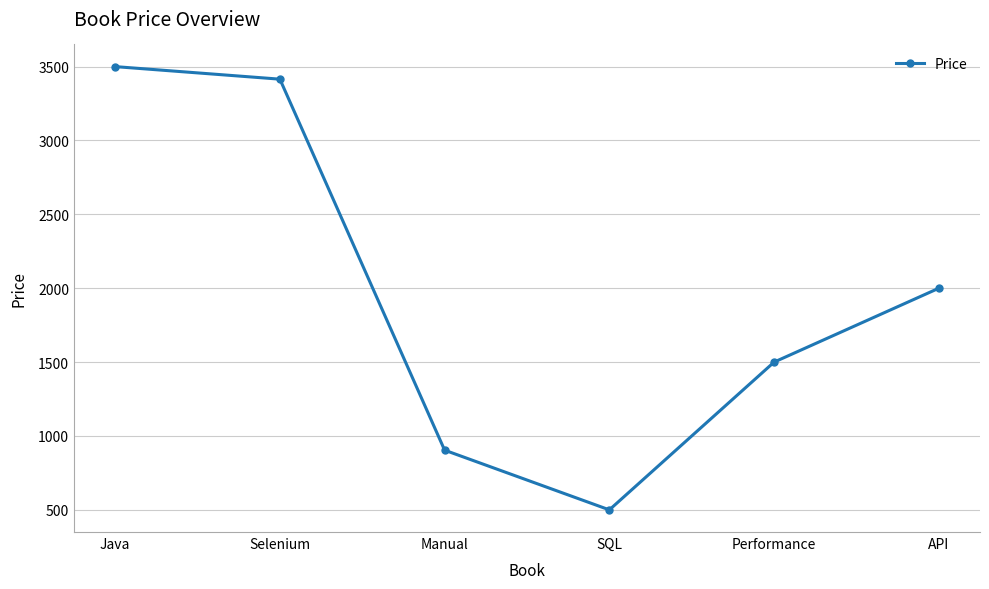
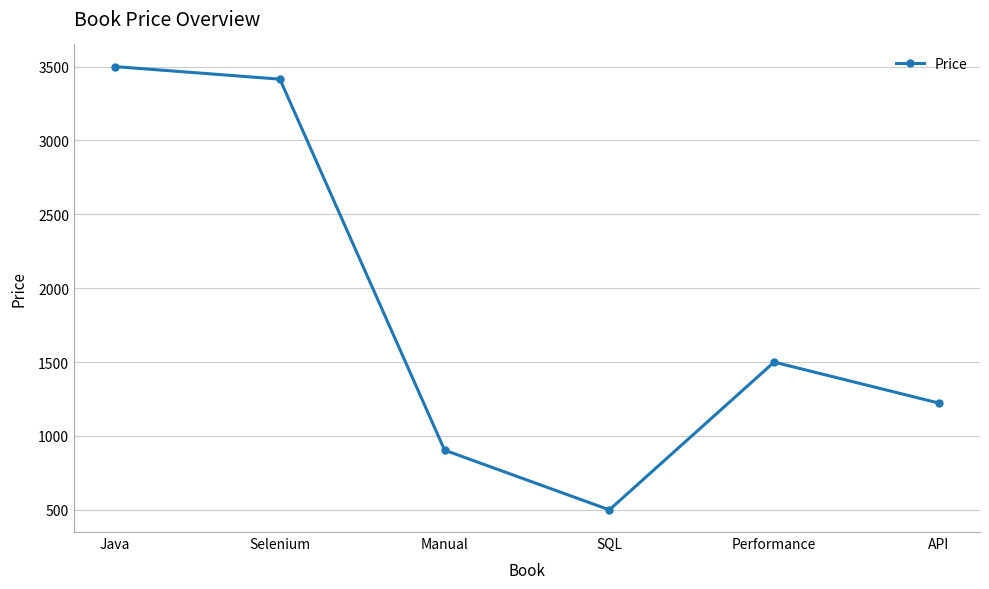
  {
    "Java": 3500,
    "Selenium": 3420,
    "Manual": 900,
    "SQL": 500,
    "Performance": 1500,
-   "API": 2000
+   "API": 1220
  }
